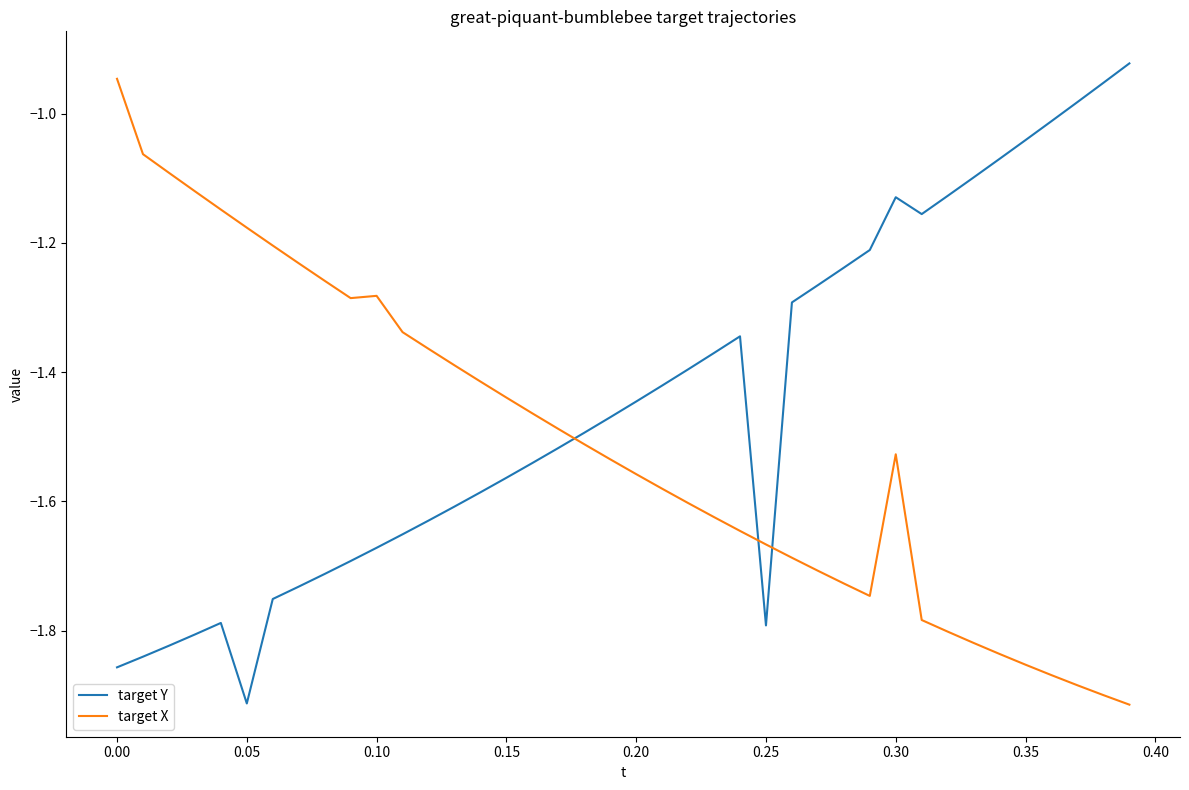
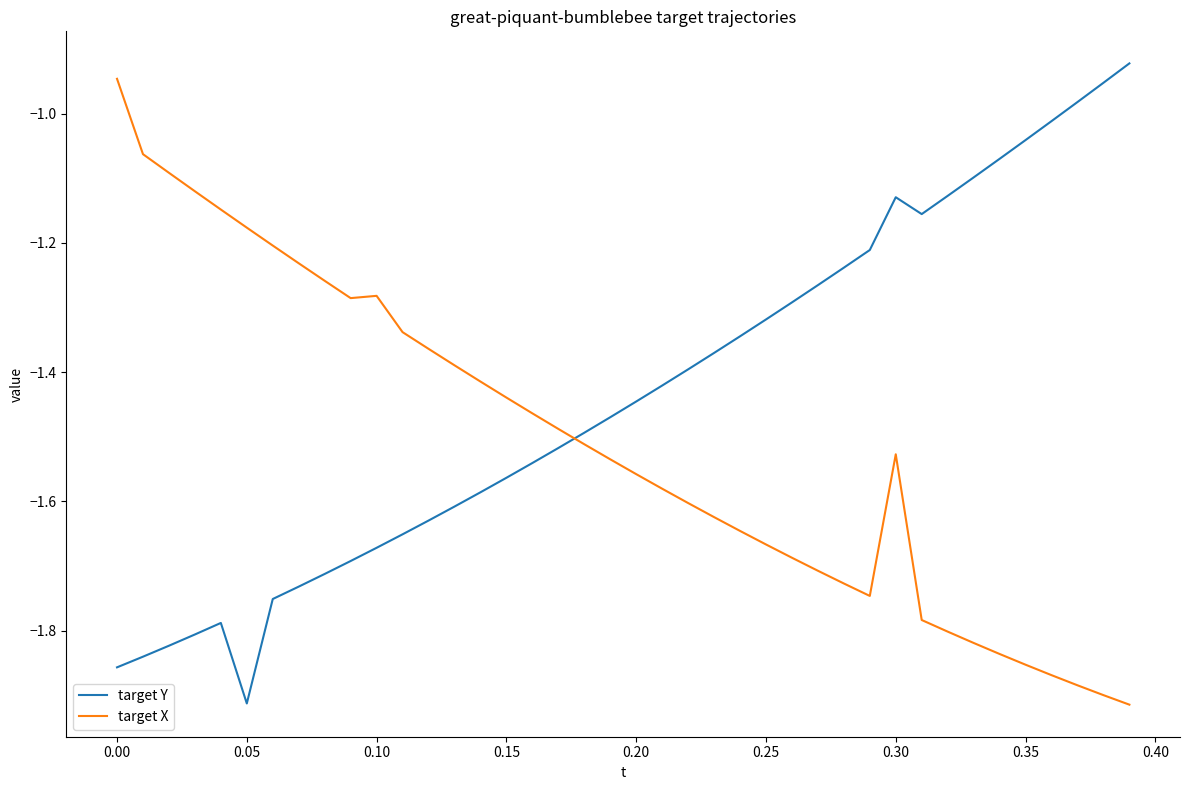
  {
    "target Y": {
      "0.00": -1.86,
      "0.05": -1.91,
      "0.10": -1.67,
      "0.15": -1.56,
      "0.20": -1.45,
-     "0.25": -1.79,
+     "0.25": -1.32,
      "0.30": -1.13,
      "0.35": -1.04
    },
    "target X": {
      "0.00": -0.95,
      "0.05": -1.18,
      "0.10": -1.28,
      "0.15": -1.44,
      "0.20": -1.56,
      "0.25": -1.67,
      "0.30": -1.53,
      "0.35": -1.85
    }
  }
